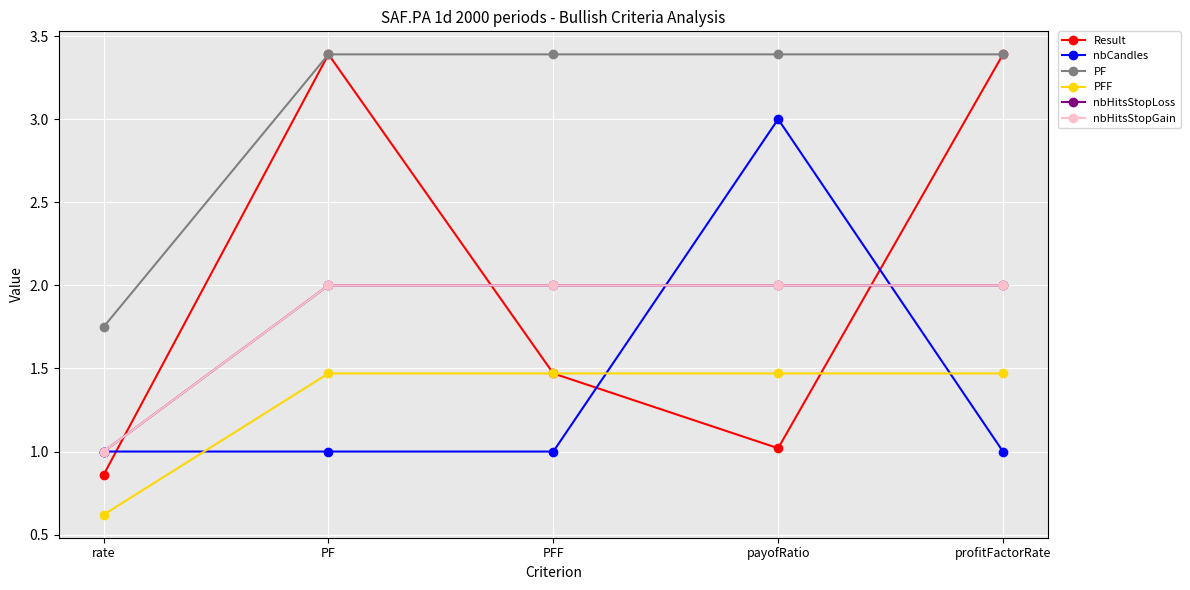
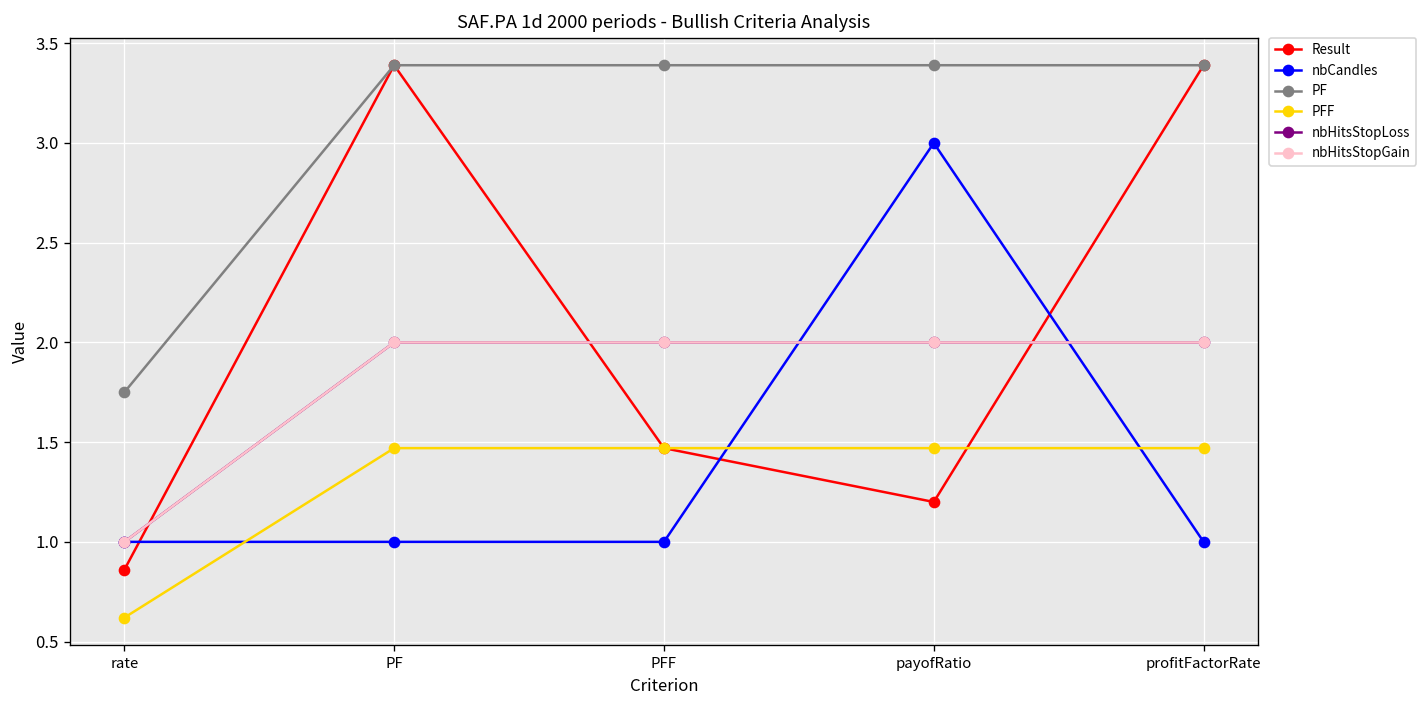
  {
    "Result": {
      "rate": 0.86,
-     "payofRatio": 1.02
+     "payofRatio": 1.20
    },
    "nbCandles": {
      "PF": 1.00,
      "PFF": 1.00,
      "payofRatio": 3.00,
      "profitFactorRate": 1.00
    },
    "PF": {
      "rate": 1.75,
      "PFF": 3.39,
      "payofRatio": 3.39
    },
    "PFF": {
      "rate": 0.62,
      "PF": 1.47,
      "payofRatio": 1.47,
      "profitFactorRate": 1.47
    },
    "nbHitsStopGain": {
      "PF": 2.00,
      "PFF": 2.00,
      "payofRatio": 2.00,
      "profitFactorRate": 2.00
    }
  }
